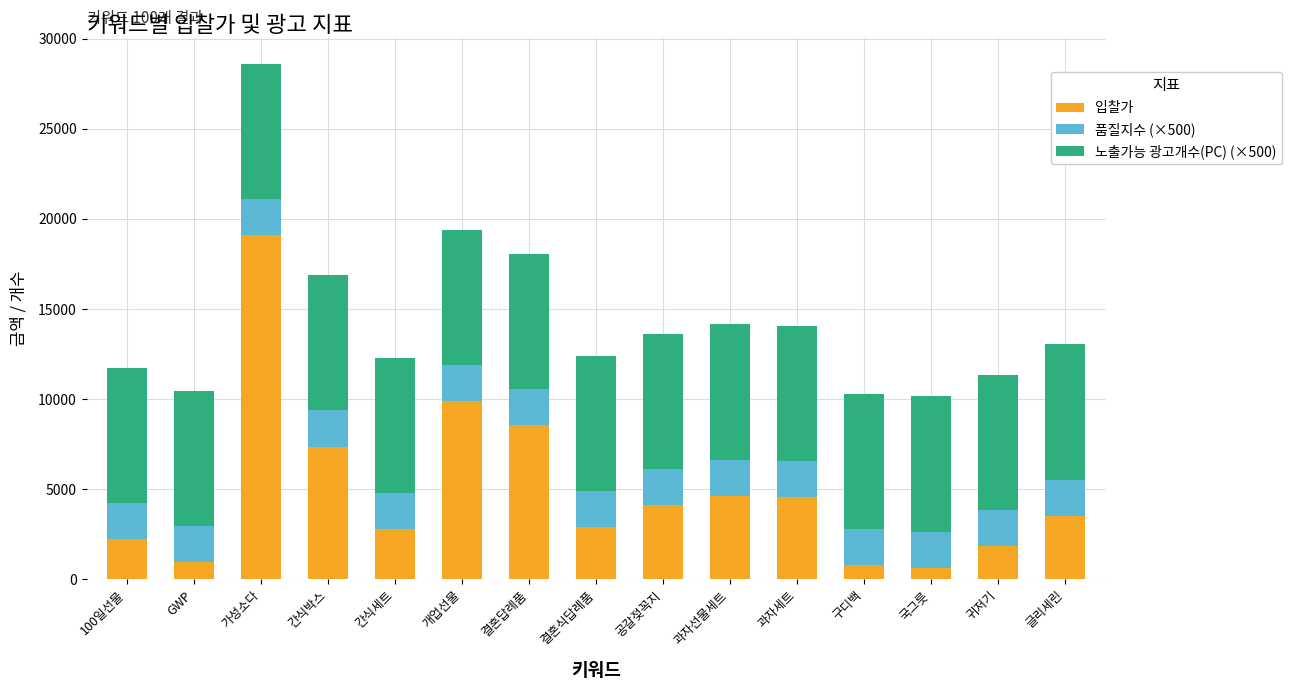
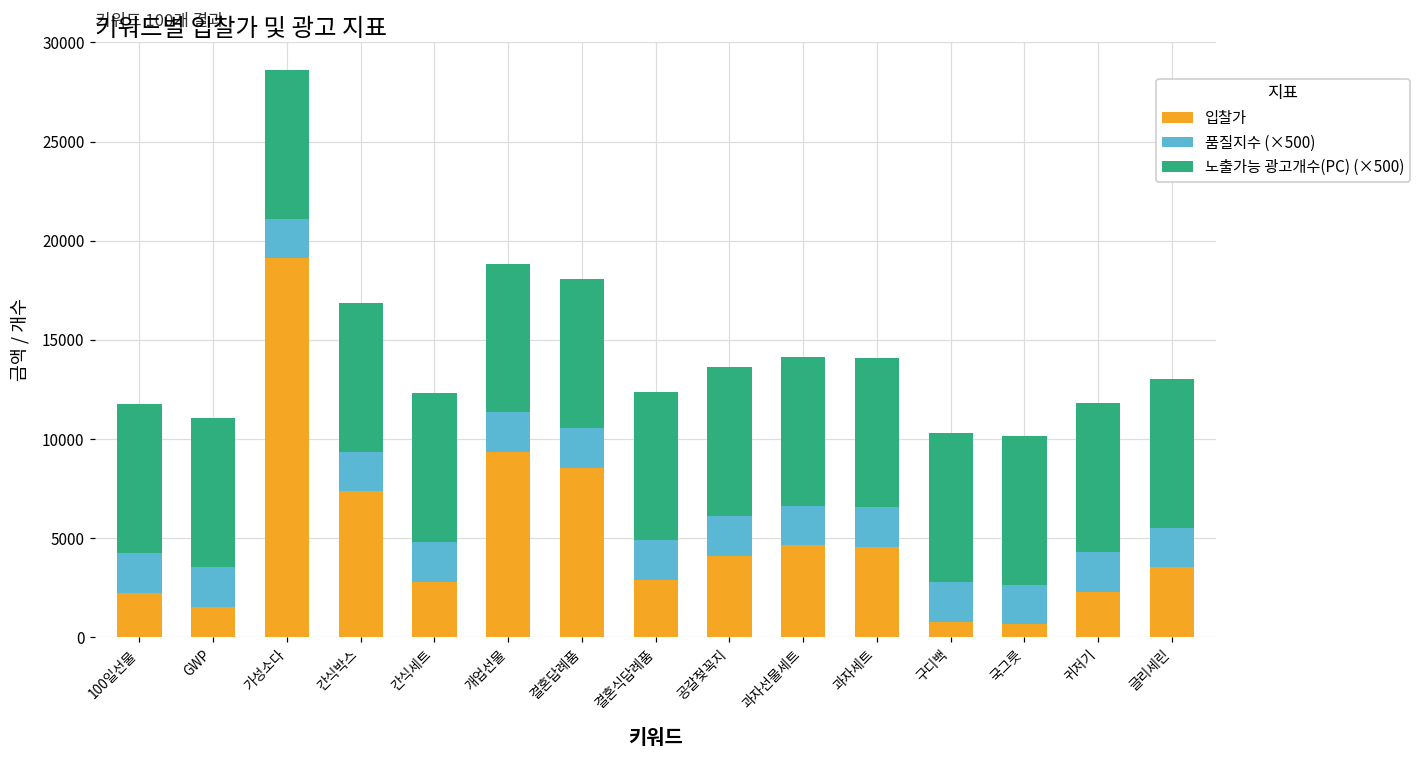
  {
    "입찰가": {
      "100일선물": 2300,
-     "GWP": 1000,
+     "GWP": 1500,
      "가성소다": 19100,
      "간식박스": 7400,
      "간식세트": 2800,
-     "개업선물": 9900,
+     "개업선물": 9300,
      "결혼답례품": 8600,
      "결혼식답례품": 2900,
      "공갈젖꼭지": 4100,
      "과자선물세트": 4600,
      "과자세트": 4600,
      "구디백": 800,
      "국그릇": 700,
-     "귀저기": 1800,
+     "귀저기": 2300,
      "글리세린": 3500
    },
    "품질지수 (×500)": {
      "100일선물": 2000,
      "GWP": 2000,
      "가성소다": 2000,
      "간식박스": 2000,
      "간식세트": 2000,
      "개업선물": 2000,
      "결혼답례품": 2000,
      "결혼식답례품": 2000,
      "공갈젖꼭지": 2000,
      "과자선물세트": 2000,
      "과자세트": 2000,
      "구디백": 2000,
      "국그릇": 2000,
      "귀저기": 2000,
      "글리세린": 2000
    },
    "노출가능 광고개수(PC) (×500)": {
      "100일선물": 7500,
      "GWP": 7500,
      "가성소다": 7500,
      "간식박스": 7500,
      "간식세트": 7500,
      "개업선물": 7500,
      "결혼답례품": 7500,
      "결혼식답례품": 7500,
      "공갈젖꼭지": 7500,
      "과자선물세트": 7500,
      "과자세트": 7500,
      "구디백": 7500,
      "국그릇": 7500,
      "귀저기": 7500,
      "글리세린": 7500
    }
  }
